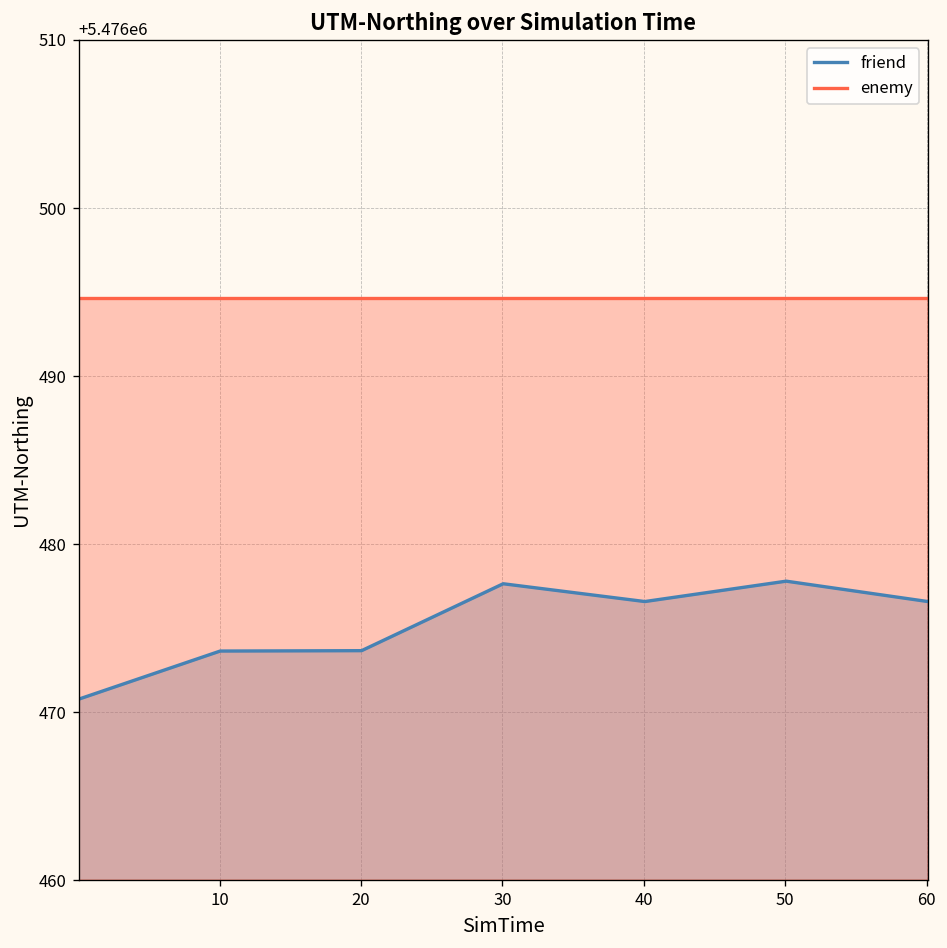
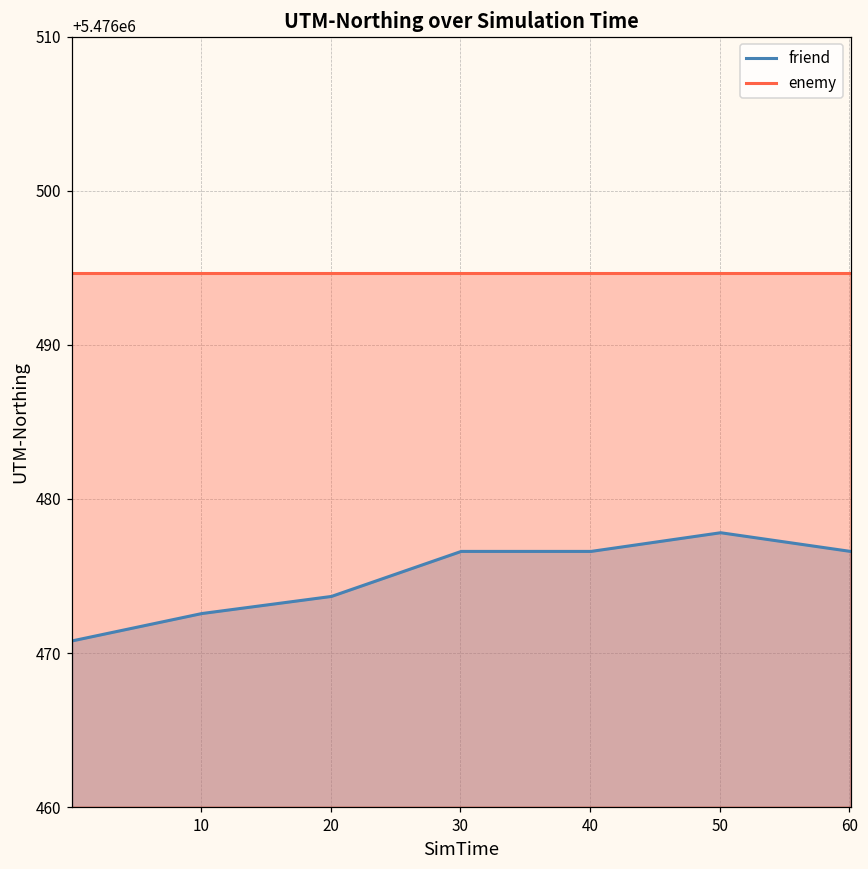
  {
    "friend": {
-     "10": 5476473.6,
+     "10": 5476472.6,
      "20": 5476473.7,
-     "30": 5476477.7,
+     "30": 5476476.6,
      "40": 5476476.6,
      "50": 5476477.8,
      "60": 5476476.6
    },
    "enemy": {
      "10": 5476494.6,
      "20": 5476494.6,
      "30": 5476494.6,
      "40": 5476494.6,
      "50": 5476494.6,
      "60": 5476494.6
    }
  }
